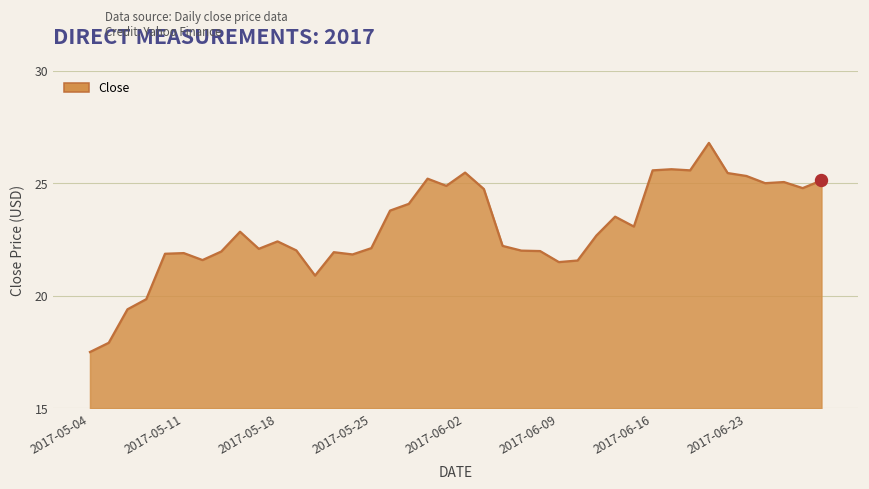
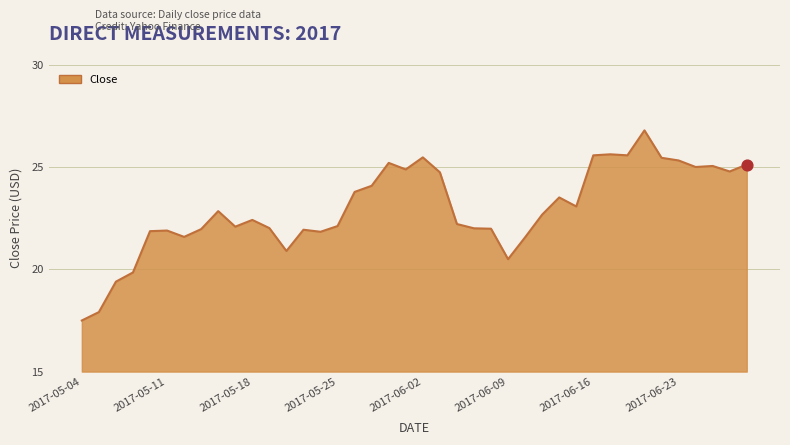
  {
    "Close": {
      "2017-05-04": 17.5,
      "2017-05-11": 21.9,
      "2017-05-18": 22.4,
      "2017-05-25": 22.1,
      "2017-06-02": 25.5,
-     "2017-06-09": 21.5,
+     "2017-06-09": 20.5,
      "2017-06-16": 25.6,
      "2017-06-23": 25.3
    }
  }
